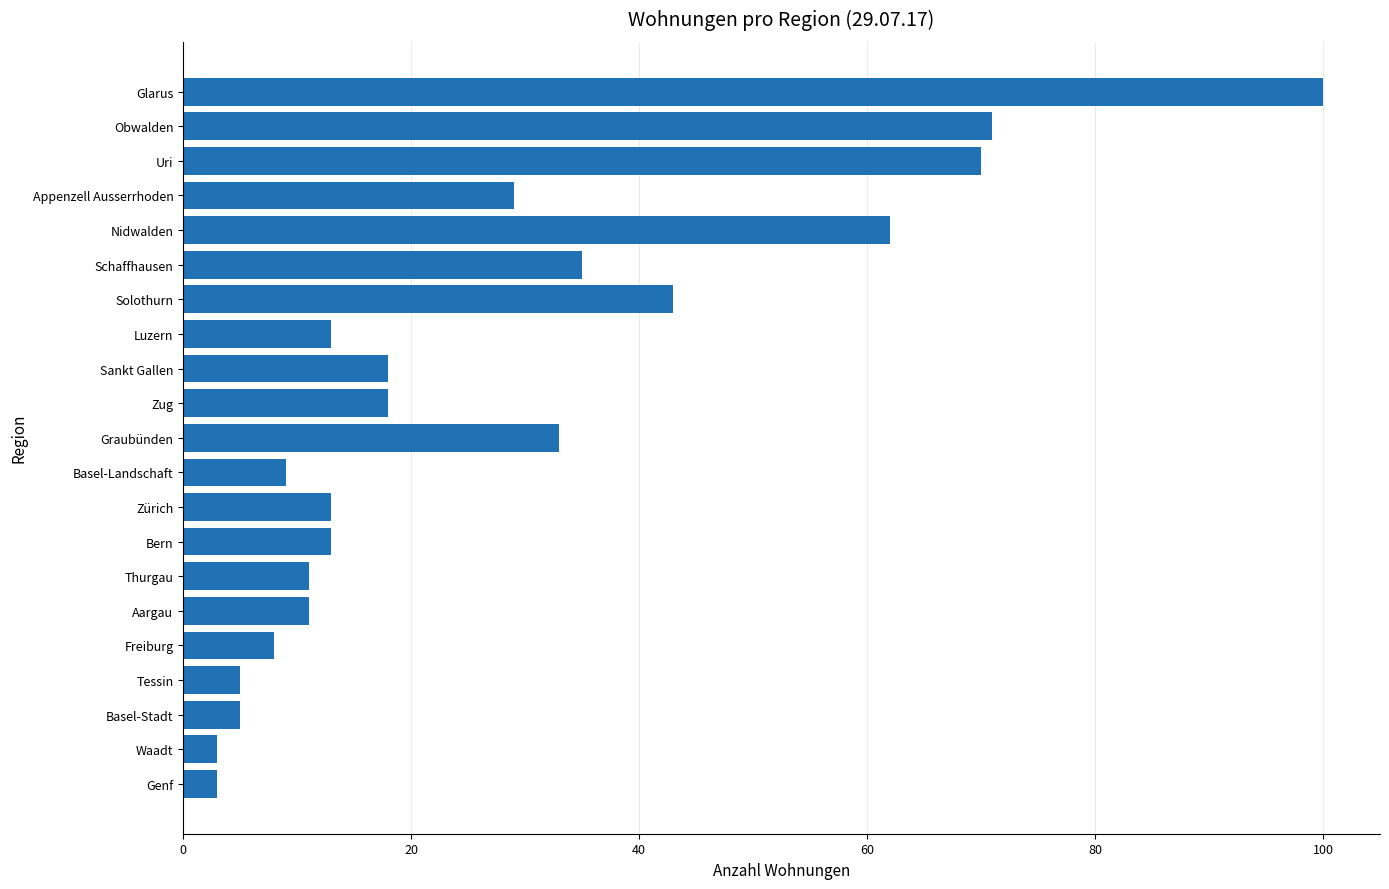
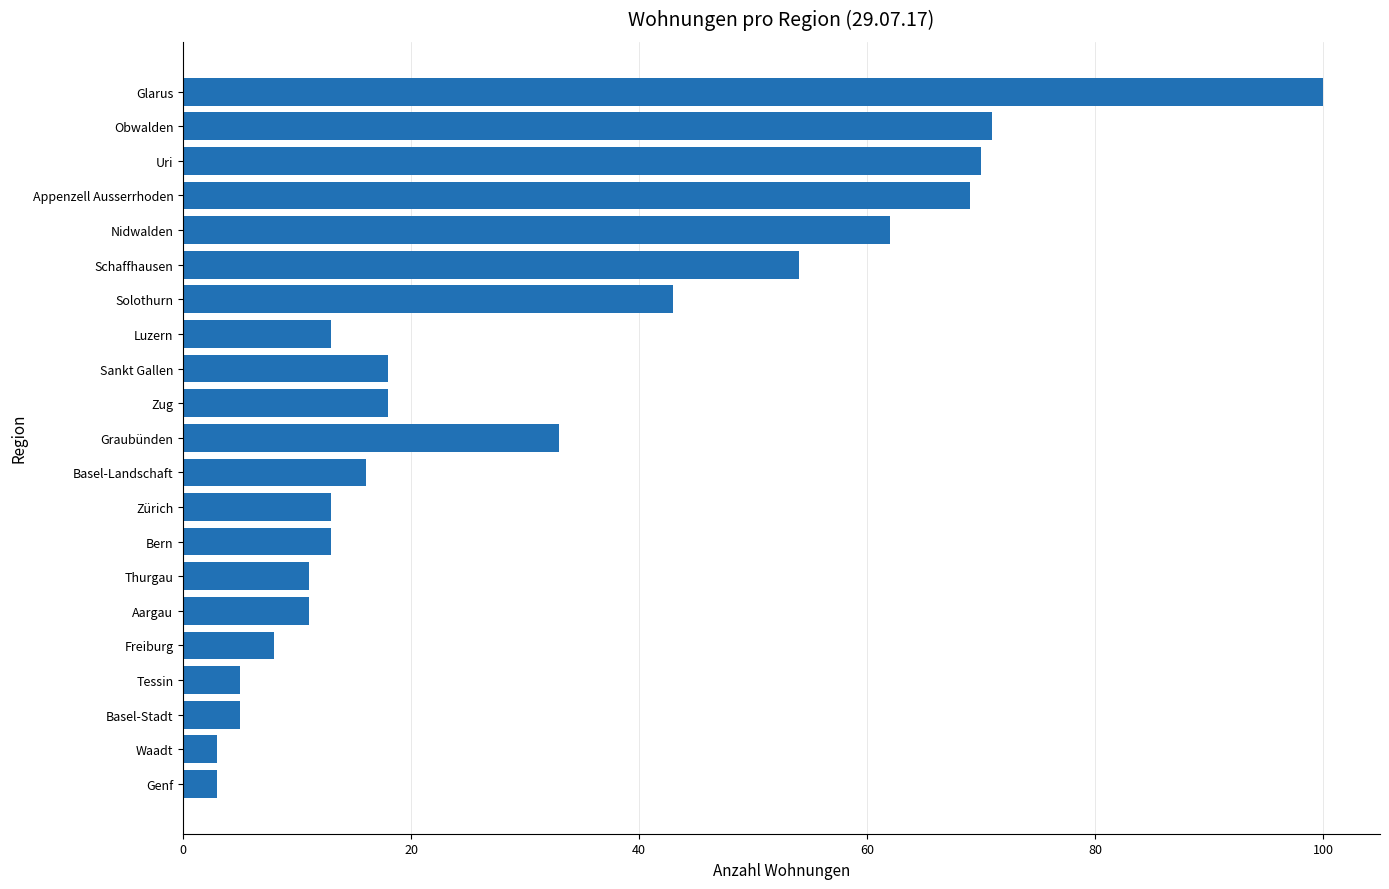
  {
    "Glarus": 100,
    "Obwalden": 71,
    "Uri": 70,
-   "Appenzell Ausserrhoden": 29,
+   "Appenzell Ausserrhoden": 69,
    "Nidwalden": 62,
-   "Schaffhausen": 35,
+   "Schaffhausen": 54,
    "Solothurn": 43,
    "Luzern": 13,
    "Sankt Gallen": 18,
    "Zug": 18,
    "Graubünden": 33,
-   "Basel-Landschaft": 9,
+   "Basel-Landschaft": 16,
    "Zürich": 13,
    "Bern": 13,
    "Thurgau": 11,
    "Aargau": 11,
    "Freiburg": 8,
    "Tessin": 5,
    "Basel-Stadt": 5,
    "Waadt": 3,
    "Genf": 3
  }
